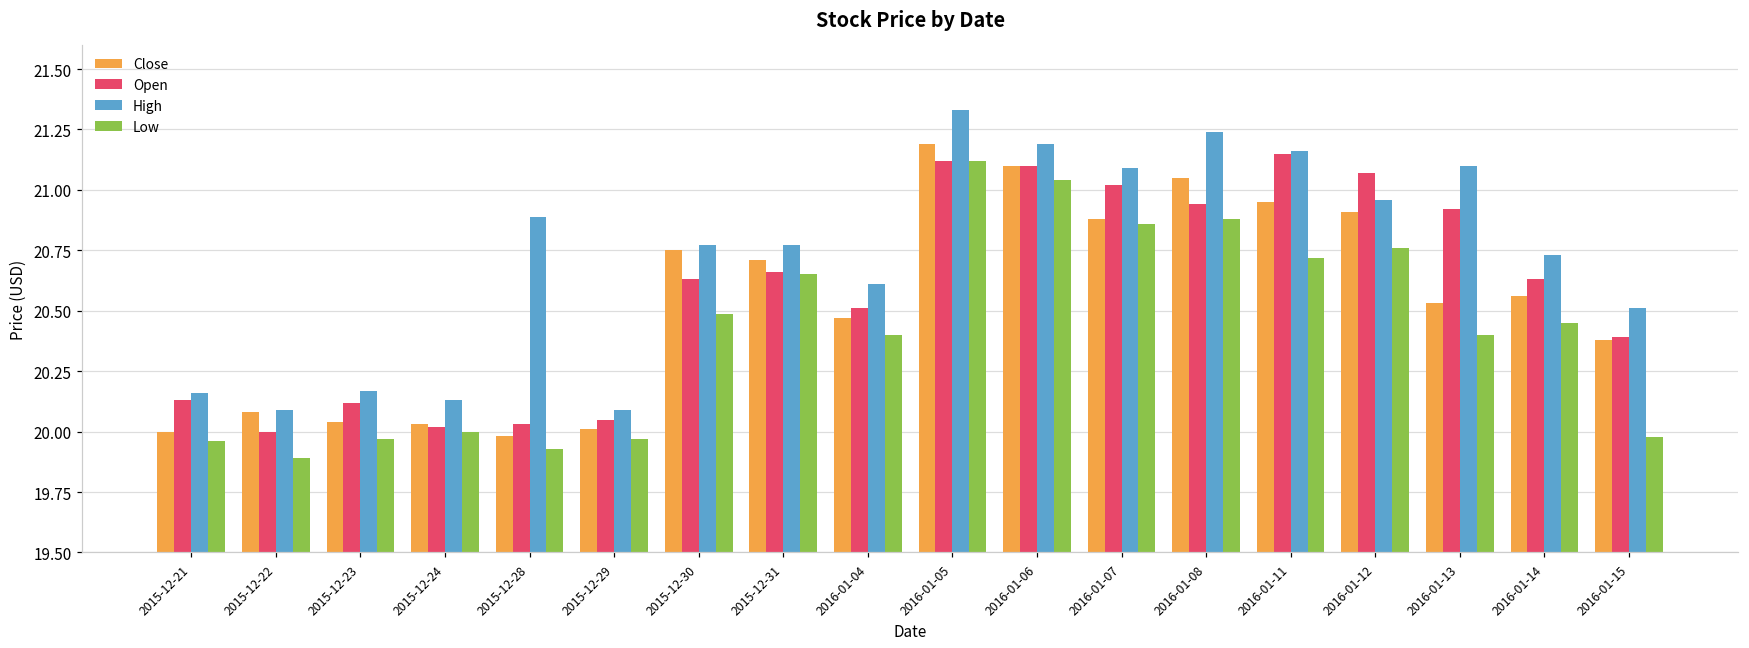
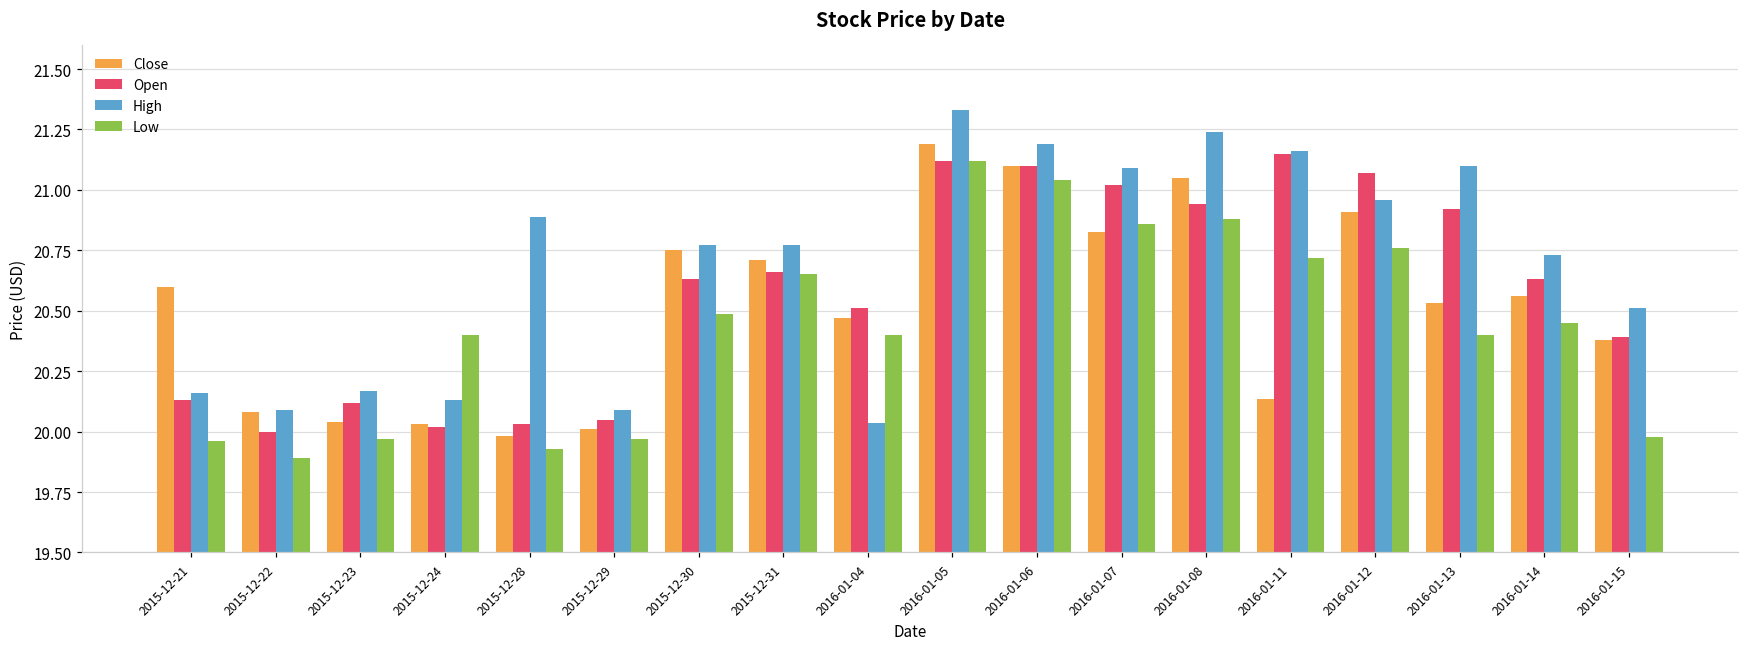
  {
    "Close": {
-     "2015-12-21": 20.0,
+     "2015-12-21": 20.6,
      "2015-12-22": 20.08,
      "2015-12-23": 20.04,
      "2015-12-24": 20.03,
      "2015-12-28": 19.98,
      "2015-12-29": 20.01,
      "2015-12-30": 20.75,
      "2015-12-31": 20.71,
      "2016-01-04": 20.47,
      "2016-01-05": 21.19,
      "2016-01-06": 21.10,
-     "2016-01-07": 20.88,
+     "2016-01-07": 20.83,
      "2016-01-08": 21.05,
-     "2016-01-11": 20.95,
+     "2016-01-11": 20.14,
      "2016-01-12": 20.91,
      "2016-01-13": 20.53,
      "2016-01-14": 20.56,
      "2016-01-15": 20.38
    },
    "Open": {
      "2015-12-21": 20.13,
      "2015-12-22": 20.00,
      "2015-12-23": 20.12,
      "2015-12-24": 20.02,
      "2015-12-28": 20.03,
      "2015-12-29": 20.05,
      "2015-12-30": 20.63,
      "2015-12-31": 20.66,
      "2016-01-04": 20.51,
      "2016-01-05": 21.12,
      "2016-01-06": 21.10,
      "2016-01-07": 21.02,
      "2016-01-08": 20.94,
      "2016-01-11": 21.15,
      "2016-01-12": 21.07,
      "2016-01-13": 20.92,
      "2016-01-14": 20.63,
      "2016-01-15": 20.39
    },
    "High": {
      "2015-12-21": 20.16,
      "2015-12-22": 20.09,
      "2015-12-23": 20.17,
      "2015-12-24": 20.13,
      "2015-12-28": 20.89,
      "2015-12-29": 20.09,
      "2015-12-30": 20.77,
      "2015-12-31": 20.77,
-     "2016-01-04": 20.61,
+     "2016-01-04": 20.04,
      "2016-01-05": 21.33,
      "2016-01-06": 21.19,
      "2016-01-07": 21.09,
      "2016-01-08": 21.24,
      "2016-01-11": 21.16,
      "2016-01-12": 20.96,
      "2016-01-13": 21.10,
      "2016-01-14": 20.73,
      "2016-01-15": 20.51
    },
    "Low": {
      "2015-12-21": 19.96,
      "2015-12-22": 19.9,
      "2015-12-23": 19.97,
-     "2015-12-24": 20.0,
+     "2015-12-24": 20.4,
      "2015-12-28": 19.93,
      "2015-12-29": 19.97,
      "2015-12-30": 20.49,
      "2015-12-31": 20.65,
      "2016-01-04": 20.4,
      "2016-01-05": 21.12,
      "2016-01-06": 21.04,
      "2016-01-07": 20.86,
      "2016-01-08": 20.88,
      "2016-01-11": 20.72,
      "2016-01-12": 20.76,
      "2016-01-13": 20.4,
      "2016-01-14": 20.45,
      "2016-01-15": 19.98
    }
  }
